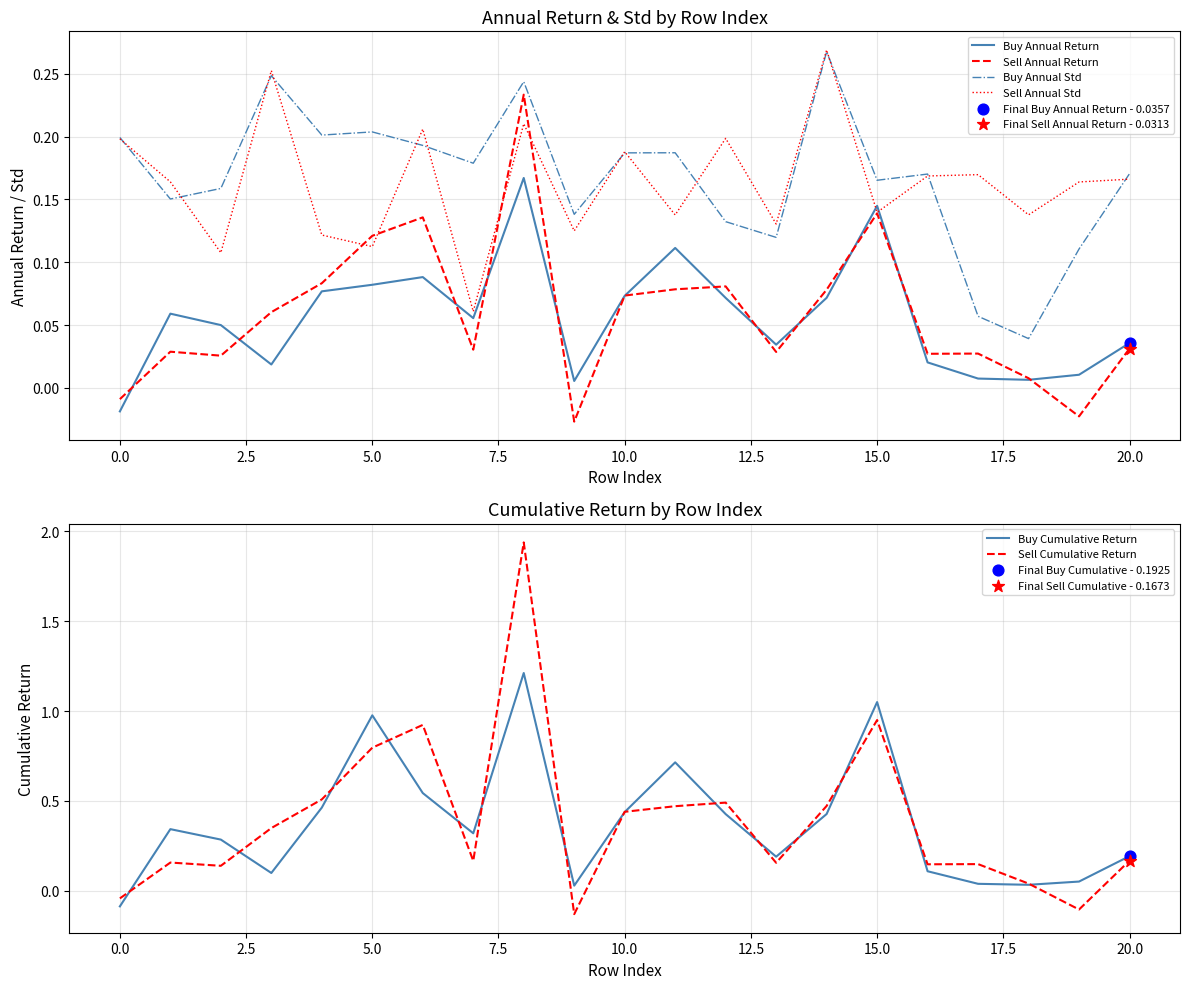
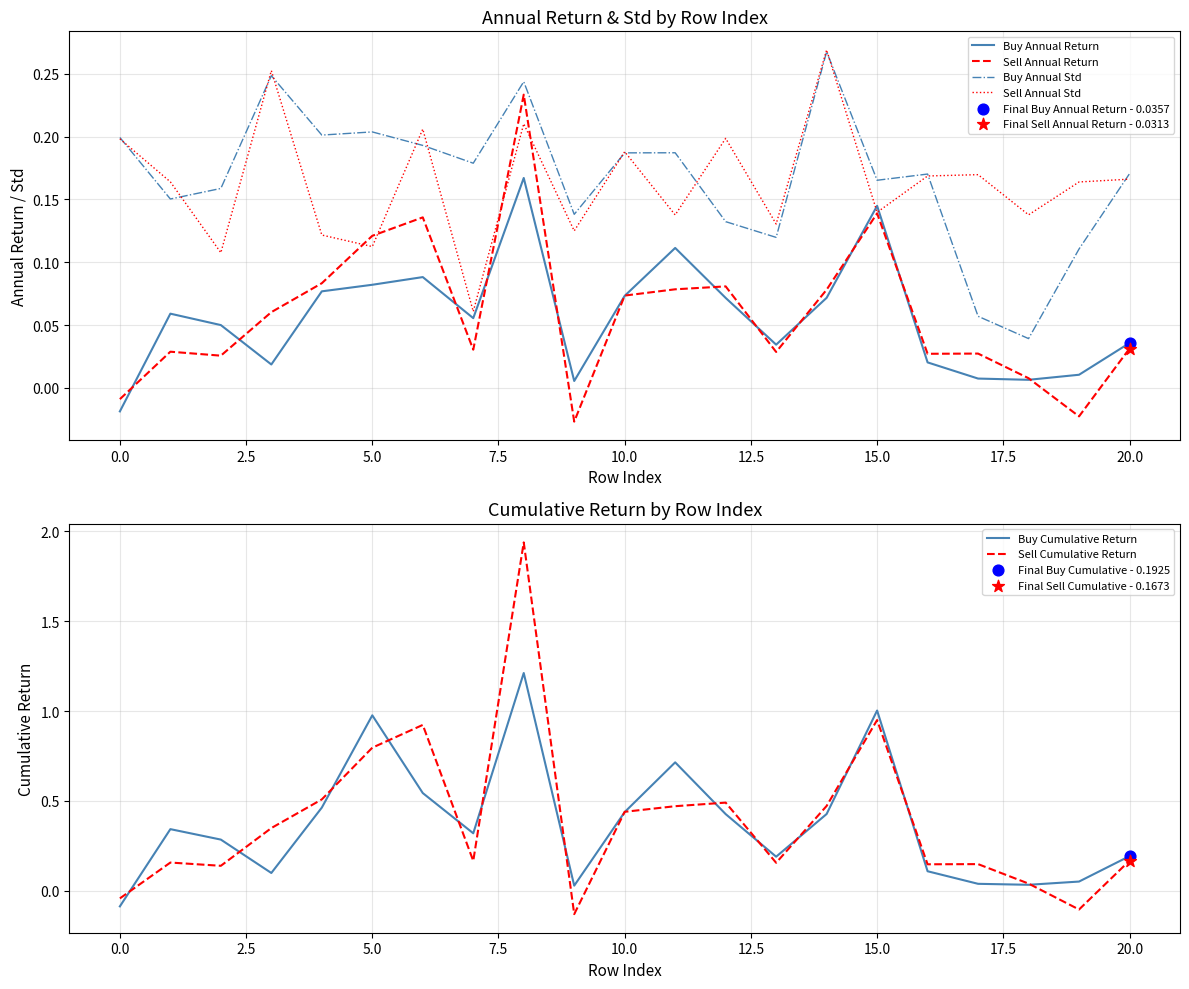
  {
    "Cumulative Return by Row Index": {
      "Buy Cumulative Return": {
        "0.0": -0.09,
        "5.0": 0.98,
-       "15.0": 1.05
+       "15.0": 1.00
      }
    }
  }
